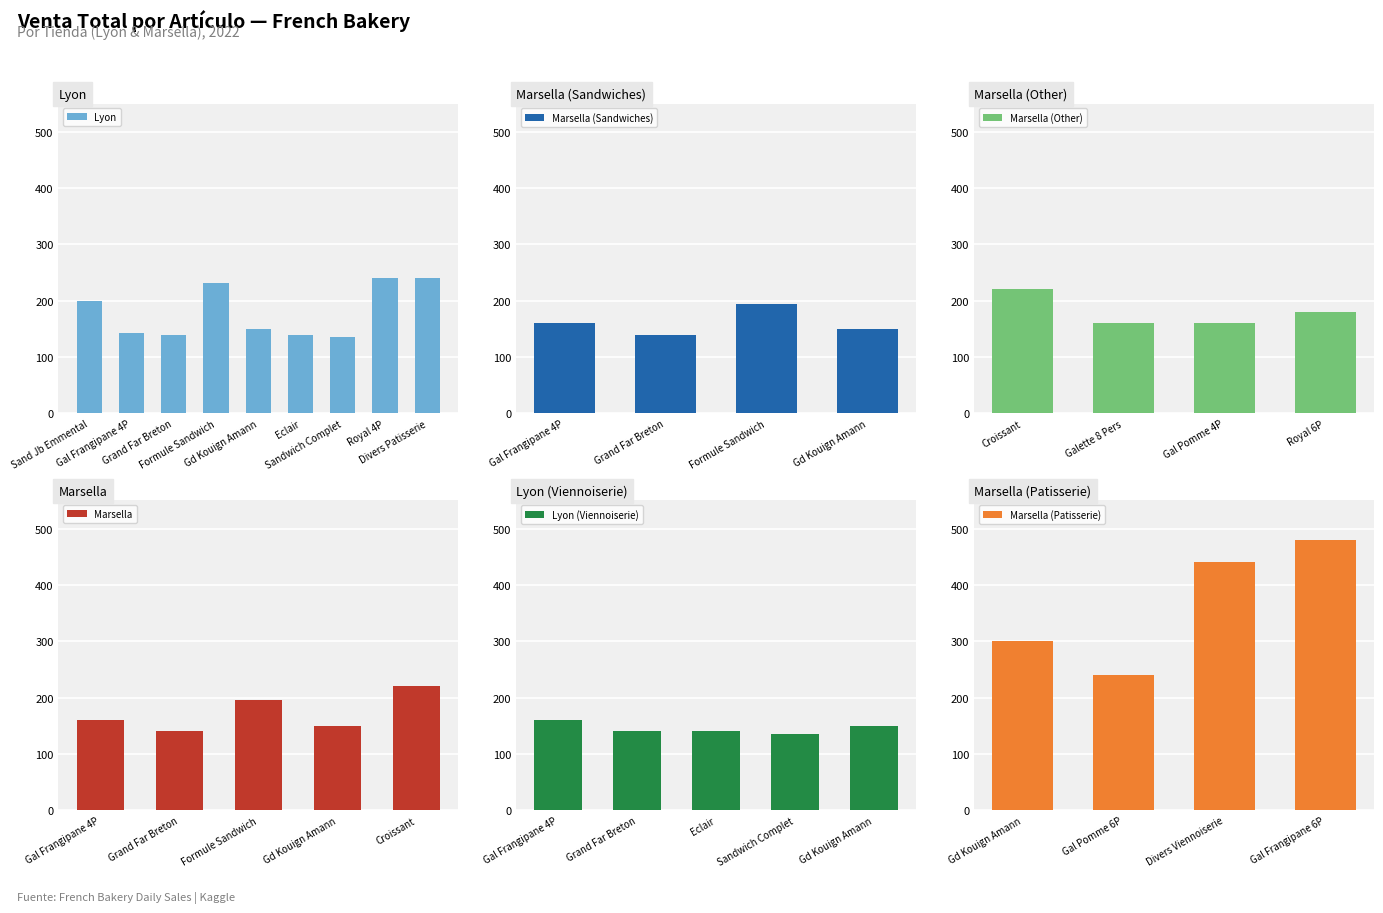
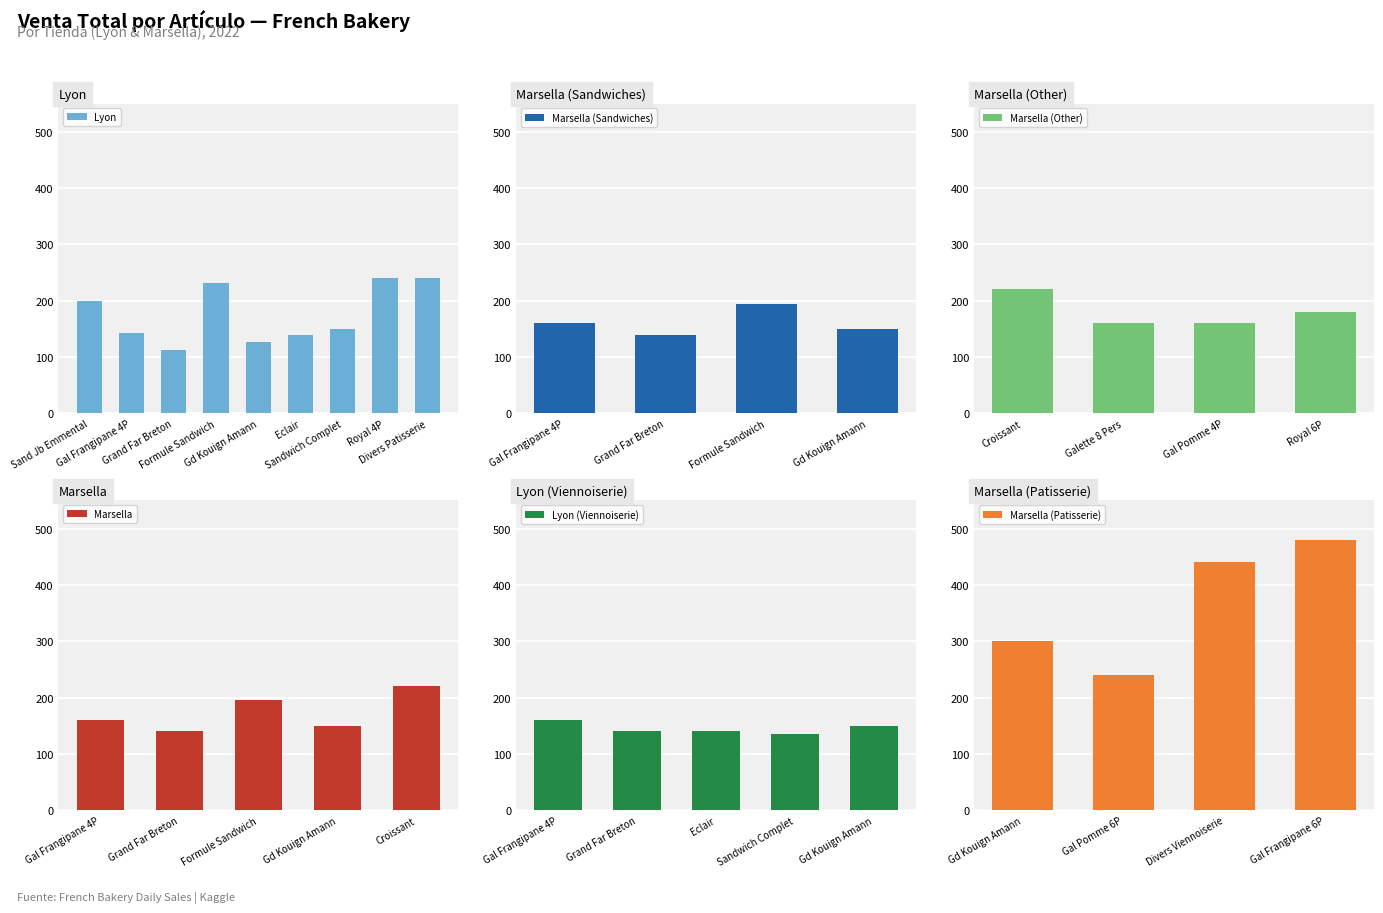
  {
    "Lyon": {
      "Sand Jb Emmental": 200,
      "Gal Frangipane 4P": 140,
-     "Grand Far Breton": 140,
+     "Grand Far Breton": 110,
      "Formule Sandwich": 230,
-     "Gd Kouign Amann": 150,
+     "Gd Kouign Amann": 130,
      "Eclair": 140,
-     "Sandwich Complet": 140,
+     "Sandwich Complet": 150,
      "Royal 4P": 240,
      "Divers Patisserie": 240
    },
    "Marsella (Sandwiches)": {
      "Gal Frangipane 4P": 160,
      "Grand Far Breton": 140,
      "Formule Sandwich": 200,
      "Gd Kouign Amann": 150
    },
    "Marsella (Other)": {
      "Croissant": 220,
      "Galette 8 Pers": 160,
      "Gal Pomme 4P": 160,
      "Royal 6P": 180
    },
    "Marsella": {
      "Gal Frangipane 4P": 160,
      "Grand Far Breton": 140,
      "Formule Sandwich": 200,
      "Gd Kouign Amann": 150,
      "Croissant": 220
    },
    "Lyon (Viennoiserie)": {
      "Gal Frangipane 4P": 160,
      "Grand Far Breton": 140,
      "Eclair": 140,
      "Sandwich Complet": 140,
      "Gd Kouign Amann": 150
    },
    "Marsella (Patisserie)": {
      "Gd Kouign Amann": 300,
      "Gal Pomme 6P": 240,
      "Divers Viennoiserie": 440,
      "Gal Frangipane 6P": 480
    }
  }
